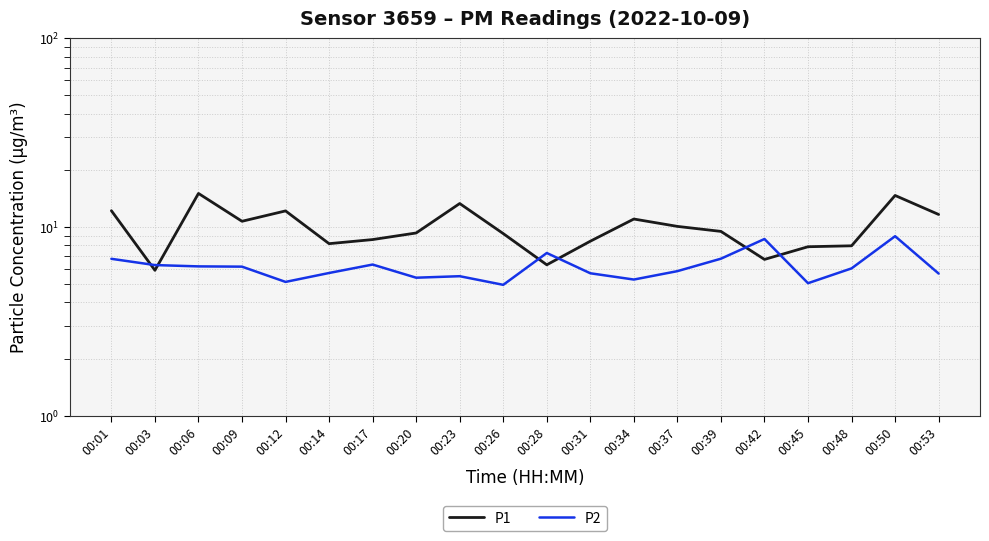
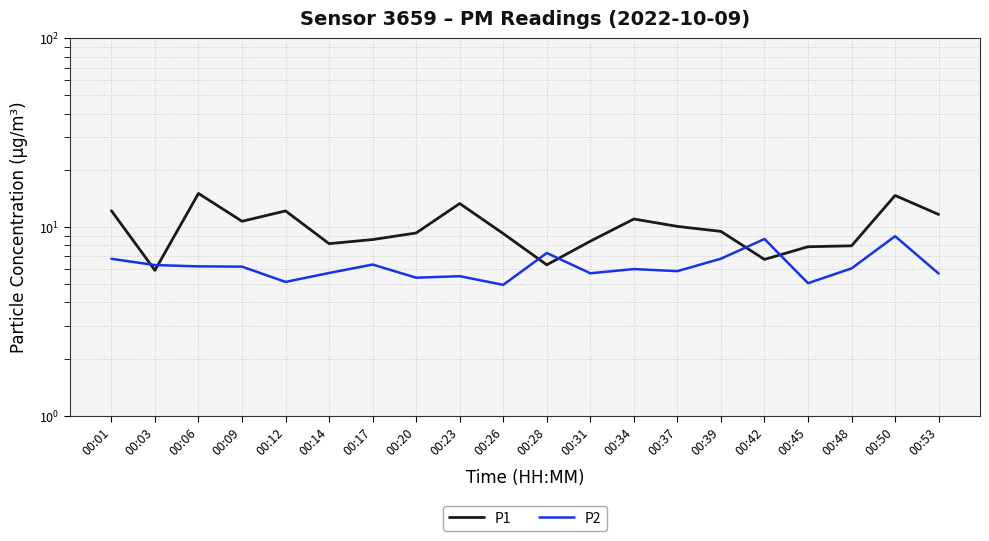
  {
    "P1": {
      "00:01": 12,
      "00:03": 5.9,
      "00:06": 15,
      "00:09": 11,
      "00:12": 12,
      "00:14": 8.2,
      "00:17": 9,
      "00:20": 9,
      "00:23": 13,
      "00:26": 9,
      "00:28": 6.3,
      "00:31": 8,
      "00:34": 11,
      "00:37": 10,
      "00:39": 10,
      "00:42": 6.8,
      "00:45": 7.9,
      "00:48": 8.0,
      "00:50": 15,
      "00:53": 12
    },
    "P2": {
      "00:01": 6.8,
      "00:03": 6.3,
      "00:06": 6.2,
      "00:09": 6.2,
      "00:12": 5.1,
      "00:14": 5.7,
      "00:17": 6.3,
      "00:20": 5.4,
      "00:23": 5.5,
      "00:26": 5.0,
      "00:28": 7.3,
      "00:31": 5.7,
-     "00:34": 5.3,
+     "00:34": 6.0,
      "00:37": 5.9,
      "00:39": 6.8,
      "00:42": 9,
      "00:45": 5.1,
      "00:48": 6.1,
      "00:50": 9,
      "00:53": 5.7
    }
  }
